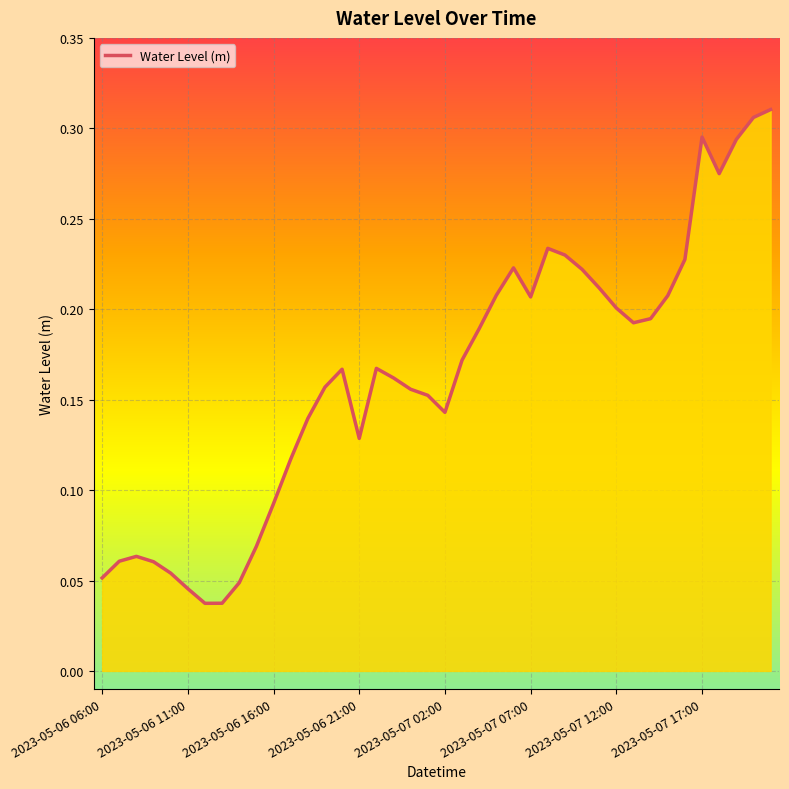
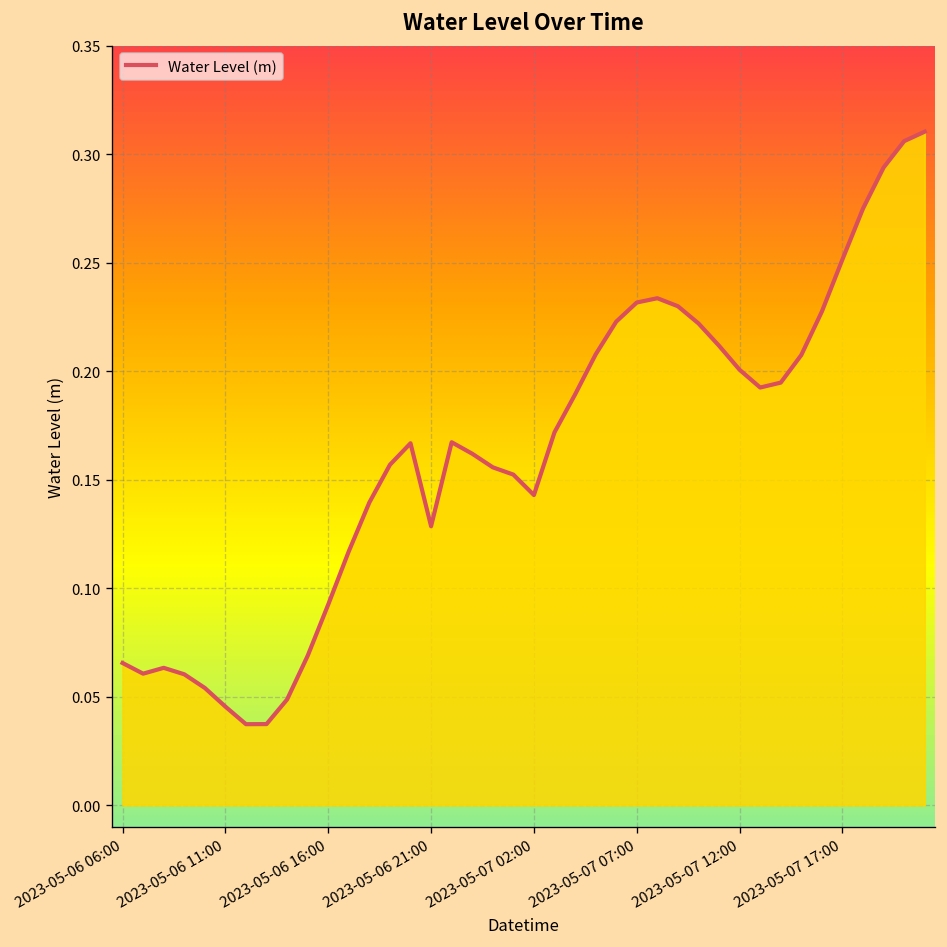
  {
-   "2023-05-06 06:00": 0.051,
+   "2023-05-06 06:00": 0.066,
    "2023-05-06 11:00": 0.045,
    "2023-05-06 16:00": 0.093,
    "2023-05-06 21:00": 0.129,
    "2023-05-07 02:00": 0.143,
-   "2023-05-07 07:00": 0.207,
+   "2023-05-07 07:00": 0.232,
    "2023-05-07 12:00": 0.201,
-   "2023-05-07 17:00": 0.295
+   "2023-05-07 17:00": 0.252
  }
